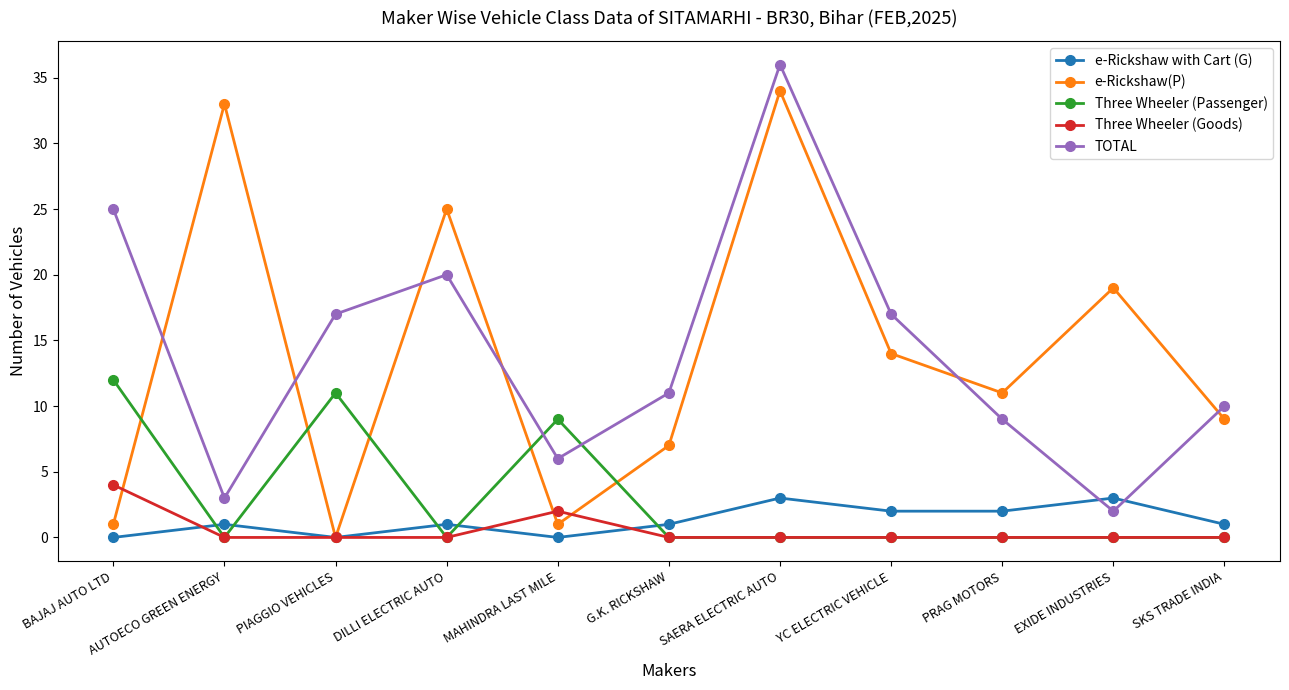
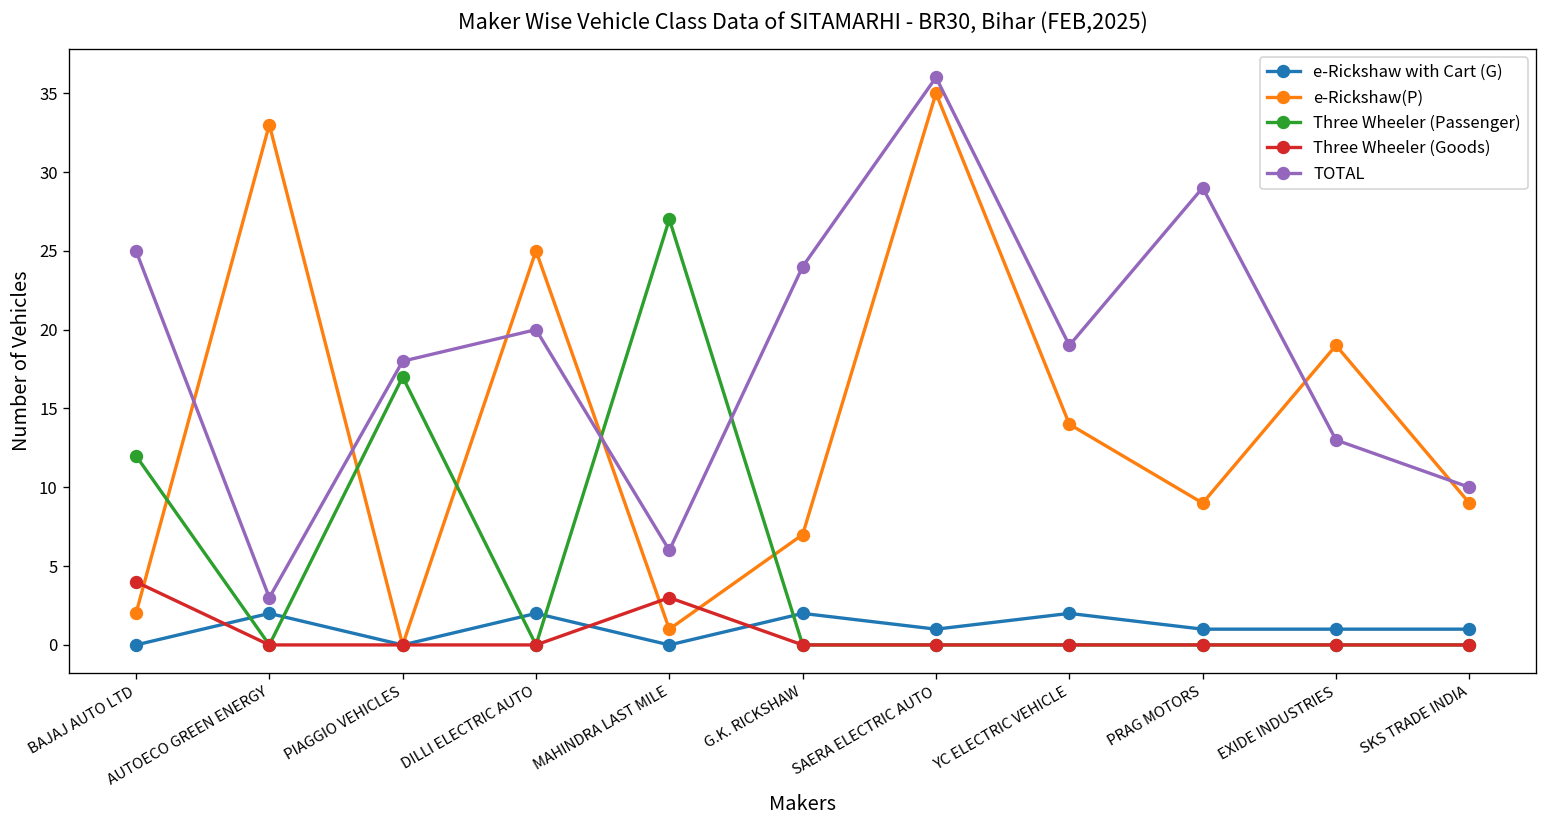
  {
    "e-Rickshaw with Cart (G)": {
      "BAJAJ AUTO LTD": 0,
-     "AUTOECO GREEN ENERGY": 1,
-     "DILLI ELECTRIC AUTO": 1,
+     "AUTOECO GREEN ENERGY": 2,
+     "DILLI ELECTRIC AUTO": 2,
      "MAHINDRA LAST MILE": 0,
-     "G.K. RICKSHAW": 1,
-     "SAERA ELECTRIC AUTO": 3,
+     "G.K. RICKSHAW": 2,
+     "SAERA ELECTRIC AUTO": 1,
      "YC ELECTRIC VEHICLE": 2,
-     "PRAG MOTORS": 2,
-     "EXIDE INDUSTRIES": 3,
+     "PRAG MOTORS": 1,
+     "EXIDE INDUSTRIES": 1,
      "SKS TRADE INDIA": 1
    },
    "e-Rickshaw(P)": {
-     "BAJAJ AUTO LTD": 1,
+     "BAJAJ AUTO LTD": 2,
      "AUTOECO GREEN ENERGY": 33,
      "DILLI ELECTRIC AUTO": 25,
      "MAHINDRA LAST MILE": 1,
      "G.K. RICKSHAW": 7,
-     "SAERA ELECTRIC AUTO": 34,
+     "SAERA ELECTRIC AUTO": 35,
      "YC ELECTRIC VEHICLE": 14,
-     "PRAG MOTORS": 11,
+     "PRAG MOTORS": 9,
      "EXIDE INDUSTRIES": 19,
      "SKS TRADE INDIA": 9
    },
    "Three Wheeler (Passenger)": {
      "BAJAJ AUTO LTD": 12,
-     "PIAGGIO VEHICLES": 11,
-     "MAHINDRA LAST MILE": 9
+     "PIAGGIO VEHICLES": 17,
+     "MAHINDRA LAST MILE": 27
    },
    "Three Wheeler (Goods)": {
      "BAJAJ AUTO LTD": 4,
-     "MAHINDRA LAST MILE": 2
+     "MAHINDRA LAST MILE": 3
    },
    "TOTAL": {
      "BAJAJ AUTO LTD": 25,
      "AUTOECO GREEN ENERGY": 3,
-     "PIAGGIO VEHICLES": 17,
+     "PIAGGIO VEHICLES": 18,
      "DILLI ELECTRIC AUTO": 20,
      "MAHINDRA LAST MILE": 6,
-     "G.K. RICKSHAW": 11,
+     "G.K. RICKSHAW": 24,
      "SAERA ELECTRIC AUTO": 36,
-     "YC ELECTRIC VEHICLE": 17,
-     "PRAG MOTORS": 9,
-     "EXIDE INDUSTRIES": 2,
+     "YC ELECTRIC VEHICLE": 19,
+     "PRAG MOTORS": 29,
+     "EXIDE INDUSTRIES": 13,
      "SKS TRADE INDIA": 10
    }
  }
